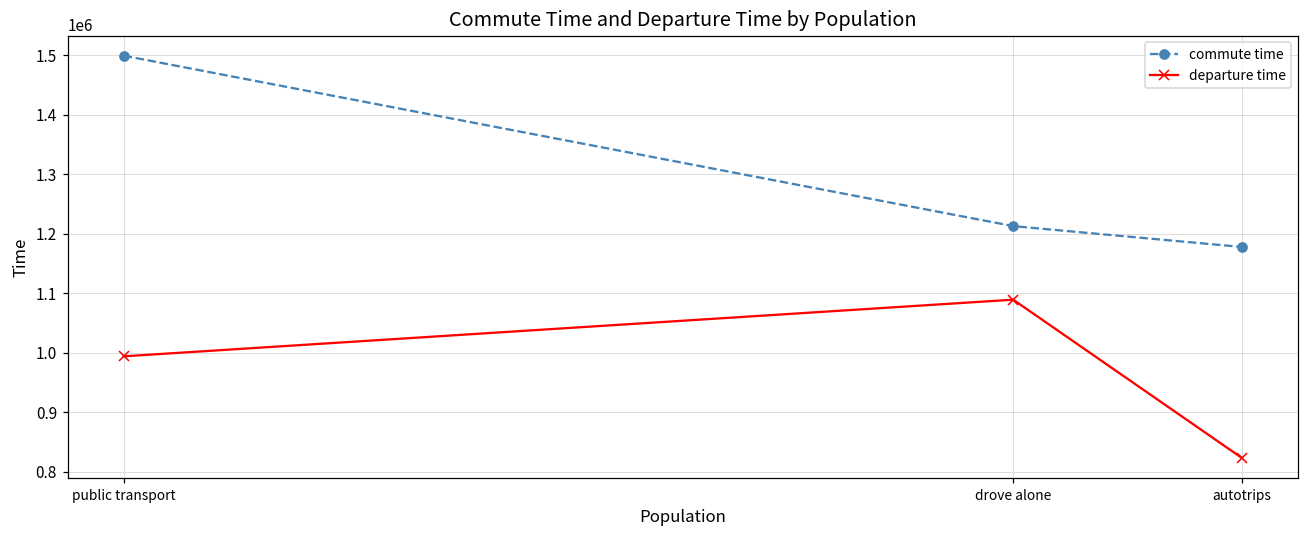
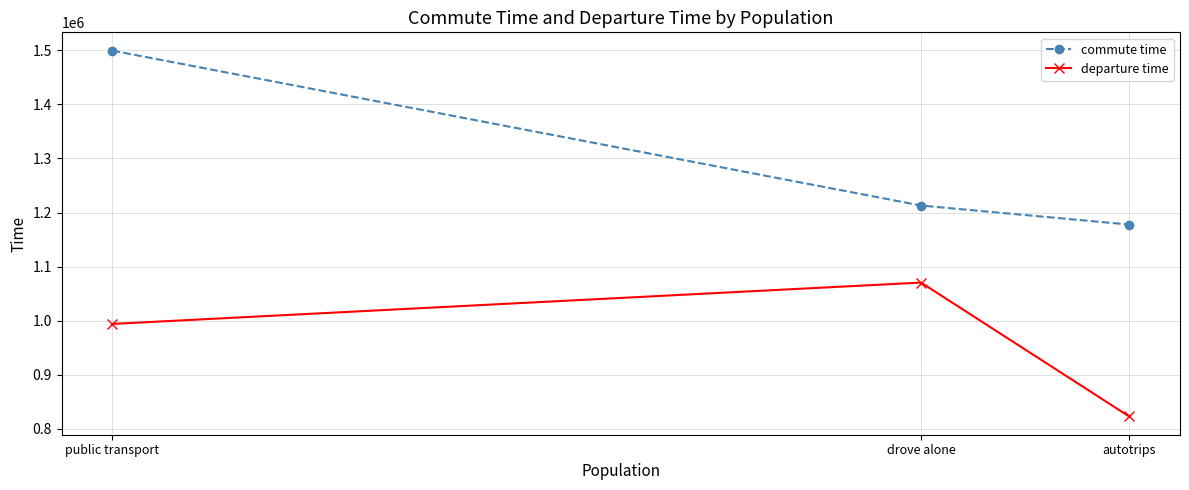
  {
    "commute time": {
      "public transport": 1500000,
      "drove alone": 1210000,
      "autotrips": 1180000
    },
    "departure time": {
      "public transport": 990000,
-     "drove alone": 1090000,
+     "drove alone": 1070000,
      "autotrips": 820000
    }
  }
